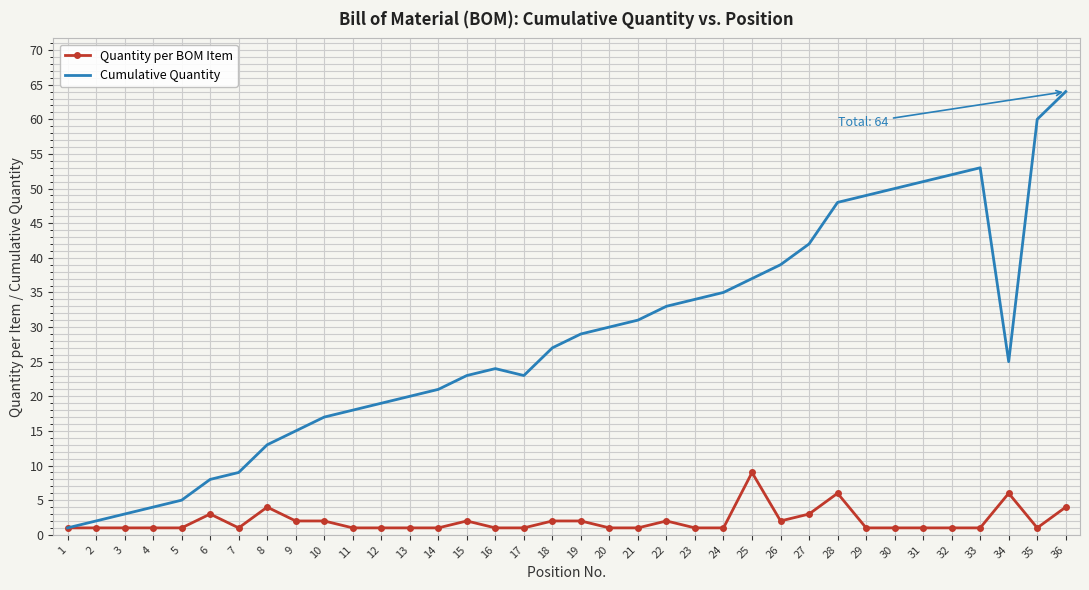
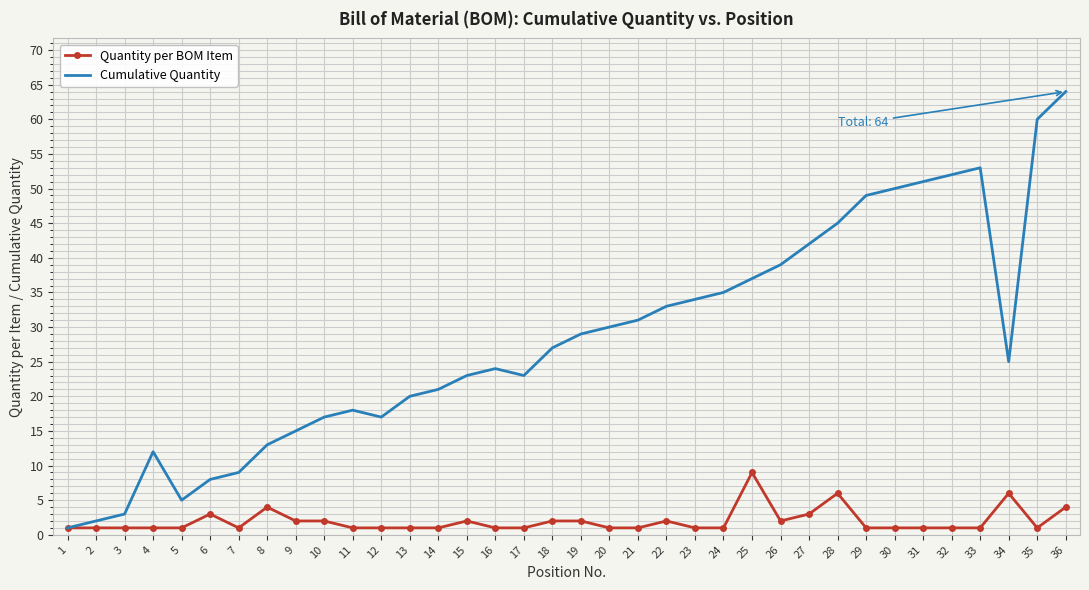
  {
    "Quantity per BOM Item": {
      "2": 1,
      "3": 1,
      "4": 1,
      "5": 1,
      "6": 3,
      "7": 1,
      "8": 4,
      "9": 2,
      "10": 2,
      "11": 1,
      "12": 1,
      "13": 1,
      "14": 1,
      "15": 2,
      "16": 1,
      "17": 1,
      "18": 2,
      "19": 2,
      "20": 1,
      "21": 1,
      "22": 2,
      "23": 1,
      "24": 1,
      "25": 9,
      "26": 2,
      "27": 3,
      "28": 6,
      "29": 1,
      "30": 1,
      "31": 1,
      "32": 1,
      "33": 1,
      "34": 6,
      "35": 1,
      "36": 4
    },
    "Cumulative Quantity": {
      "2": 2,
      "3": 3,
-     "4": 4,
+     "4": 12,
      "5": 5,
      "6": 8,
      "7": 9,
      "8": 13,
      "9": 15,
      "10": 17,
      "11": 18,
-     "12": 19,
+     "12": 17,
      "13": 20,
      "14": 21,
      "15": 23,
      "16": 24,
      "17": 23,
      "18": 27,
      "19": 29,
      "20": 30,
      "21": 31,
      "22": 33,
      "23": 34,
      "24": 35,
      "25": 37,
      "26": 39,
      "27": 42,
-     "28": 48,
+     "28": 45,
      "29": 49,
      "30": 50,
      "31": 51,
      "32": 52,
      "33": 53,
      "34": 25,
      "36": 64
    }
  }
